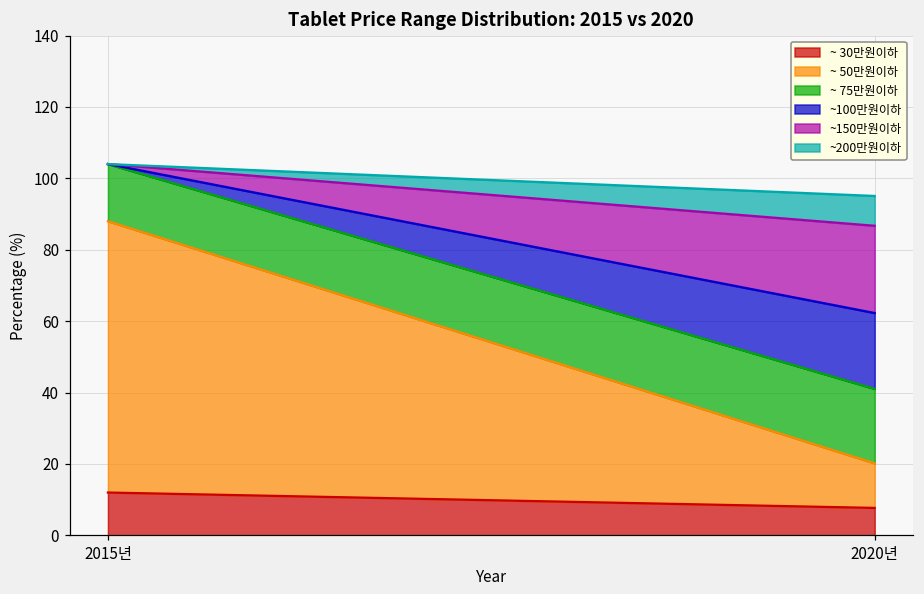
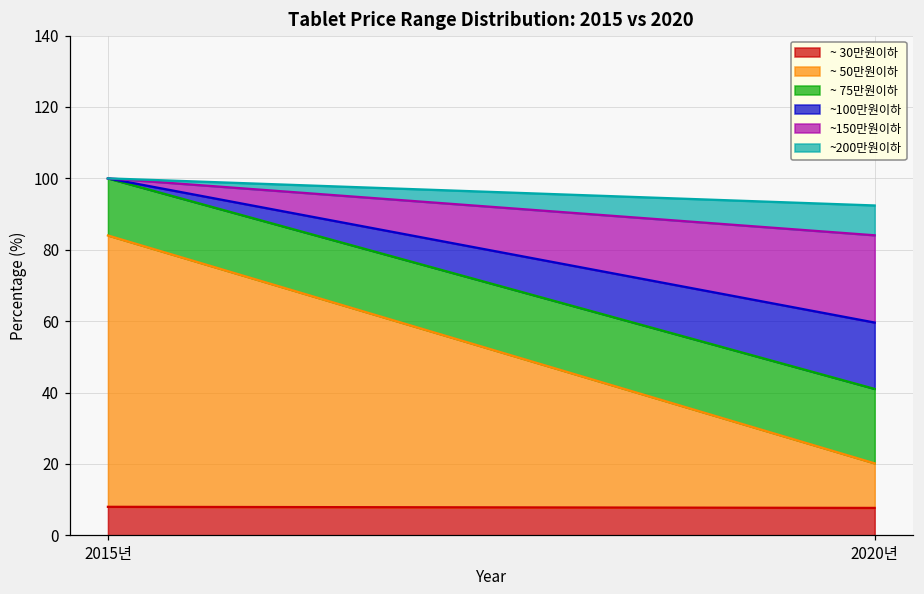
  {
    "~ 30만원이하": {
-     "2015년": 12,
+     "2015년": 8,
      "2020년": 8
    },
    "~ 50만원이하": {
      "2015년": 76,
      "2020년": 12
    },
    "~ 75만원이하": {
      "2020년": 21
    },
    "~100만원이하": {
-     "2020년": 21
+     "2020년": 19
    },
    "~150만원이하": {
      "2020년": 24
    },
    "~200만원이하": {
      "2020년": 8
    }
  }
